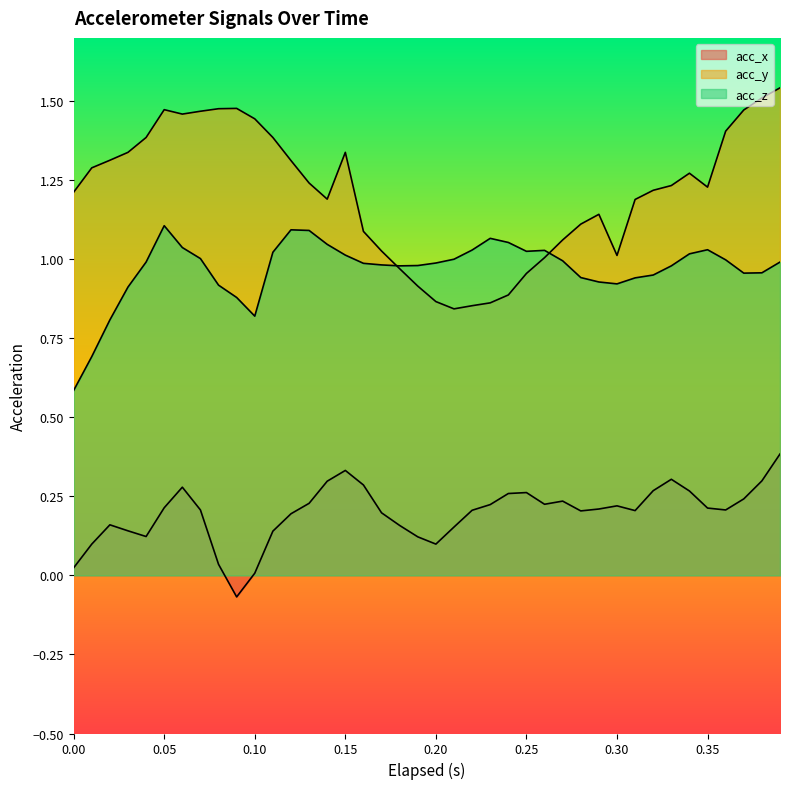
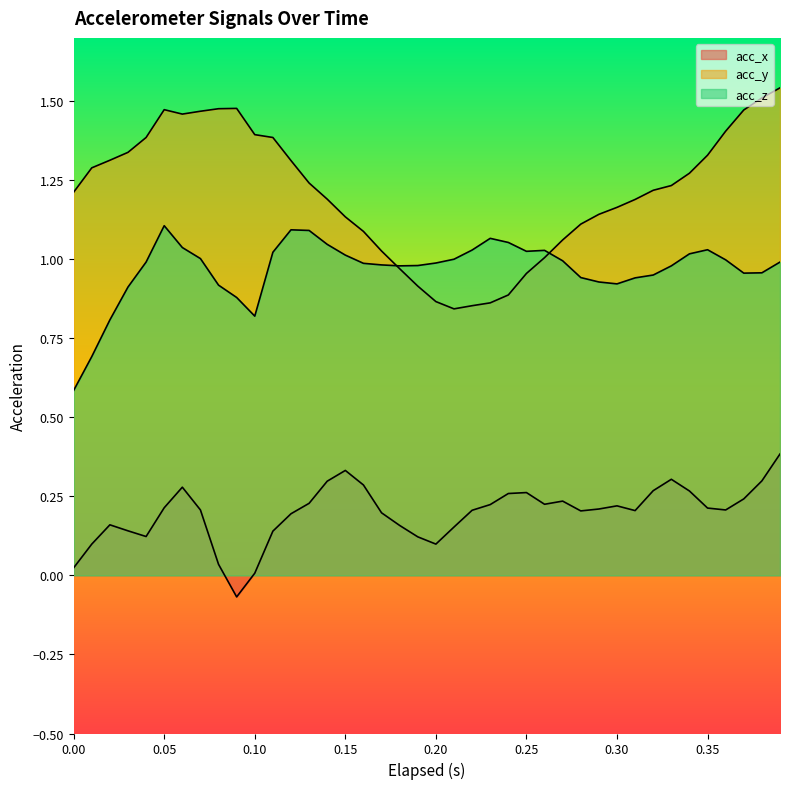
  {
    "acc_y": {
      "0.00": 1.21,
      "0.05": 1.47,
-     "0.10": 1.44,
-     "0.15": 1.34,
+     "0.10": 1.39,
+     "0.15": 1.13,
      "0.20": 0.87,
      "0.25": 0.96,
-     "0.30": 1.01,
-     "0.35": 1.23
+     "0.30": 1.16,
+     "0.35": 1.33
    },
    "acc_z": {
      "0.00": 0.59,
      "0.05": 1.11,
      "0.10": 0.82,
      "0.15": 1.01,
      "0.20": 0.99,
      "0.25": 1.03,
      "0.30": 0.92,
      "0.35": 1.03
    }
  }
